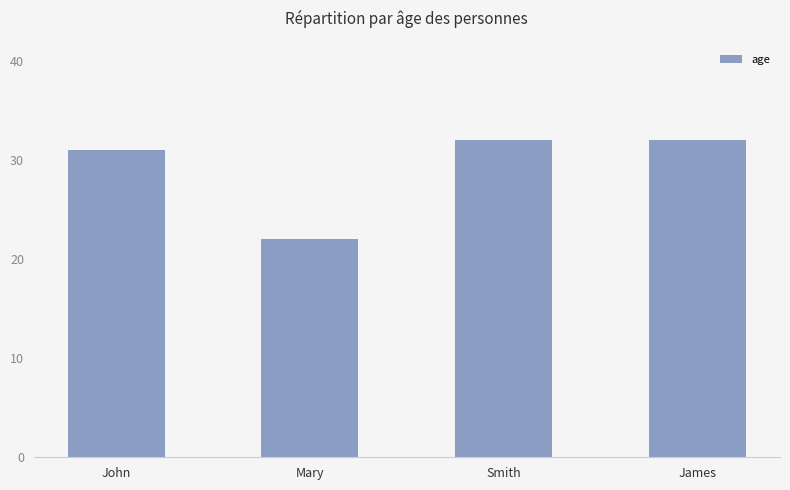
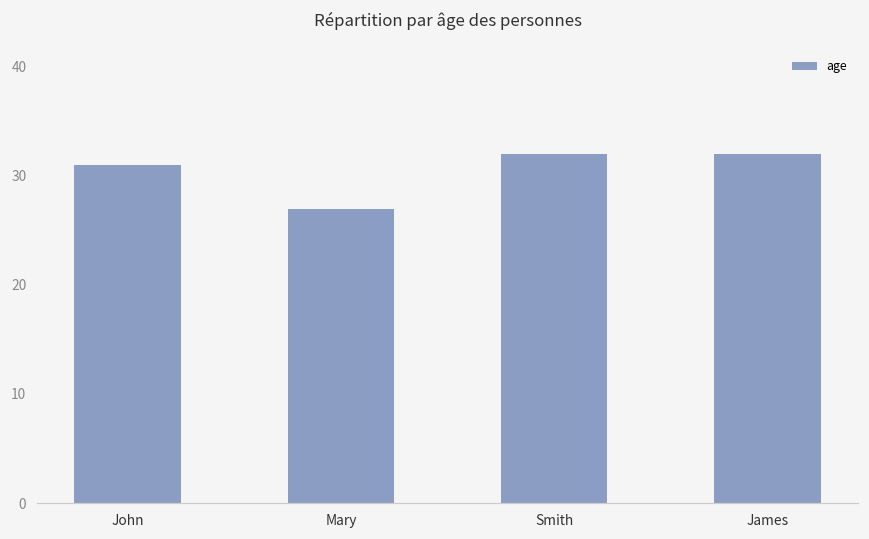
  {
    "John": 31,
-   "Mary": 22,
+   "Mary": 27,
    "Smith": 32,
    "James": 32
  }
